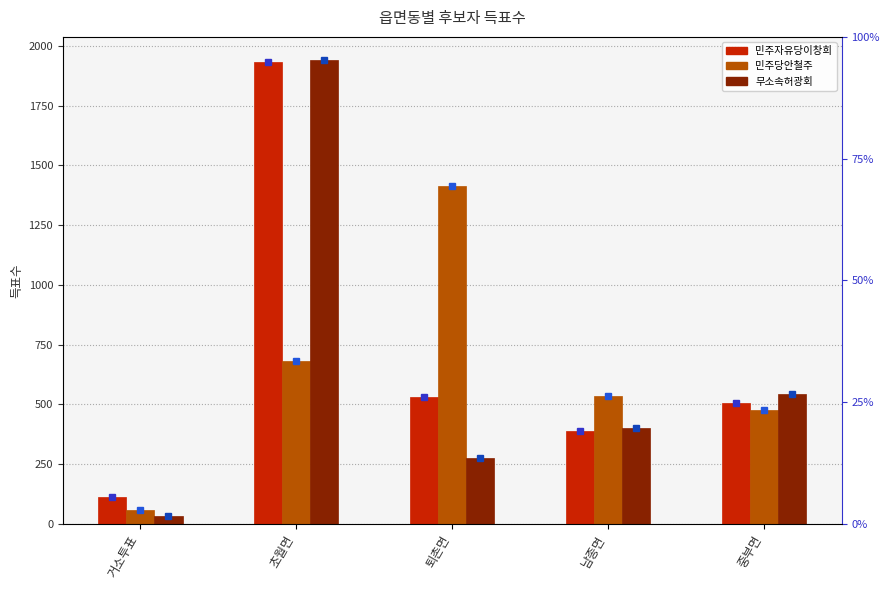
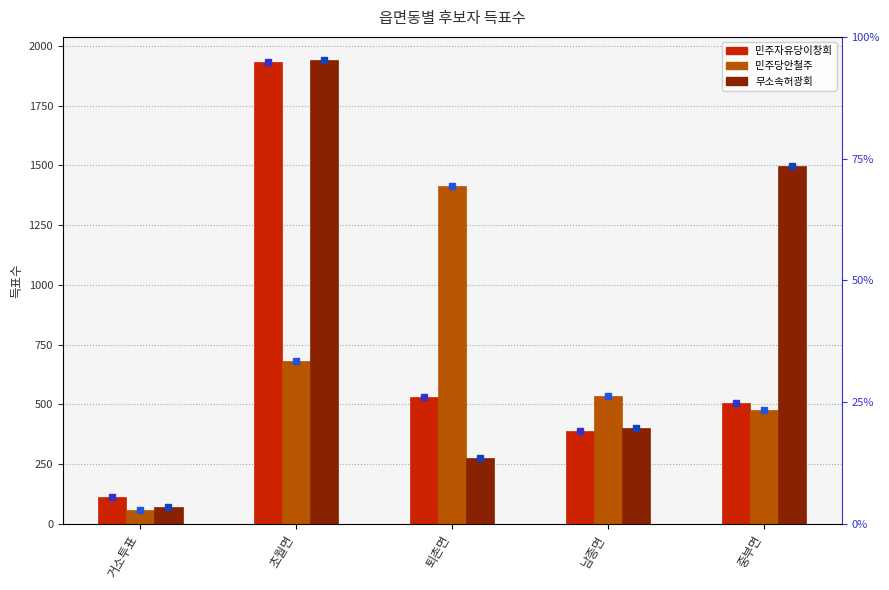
  {
    "무소속허광회": {
-     "거소투표": 30,
+     "거소투표": 70,
      "초월면": 1940,
      "퇴촌면": 280,
      "남종면": 400,
-     "중부면": 540
+     "중부면": 1500
    }
  }
